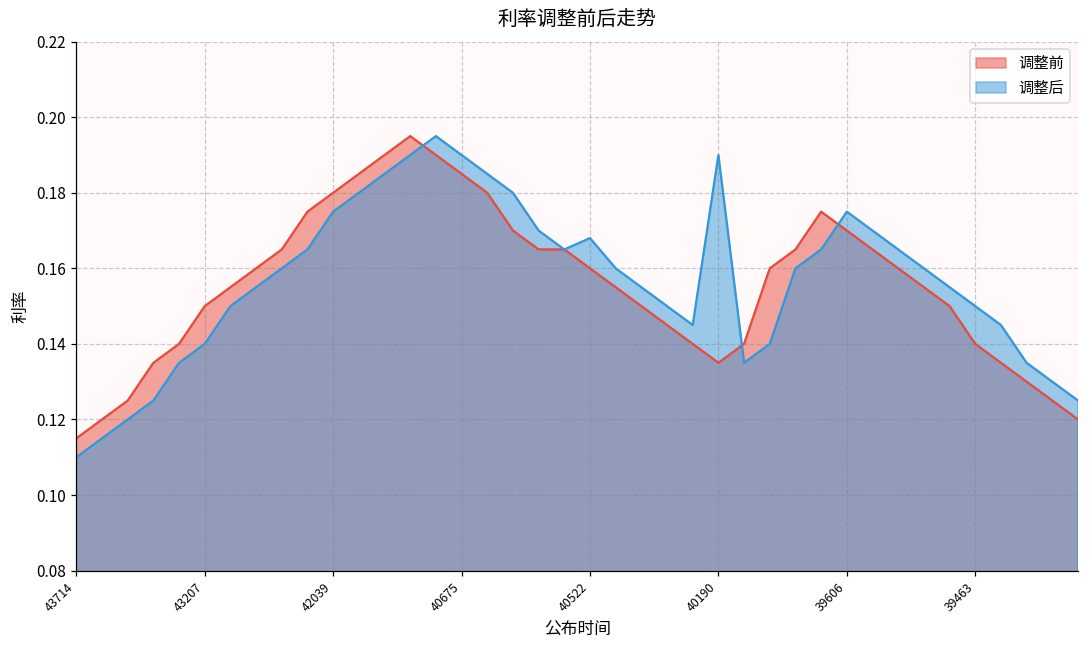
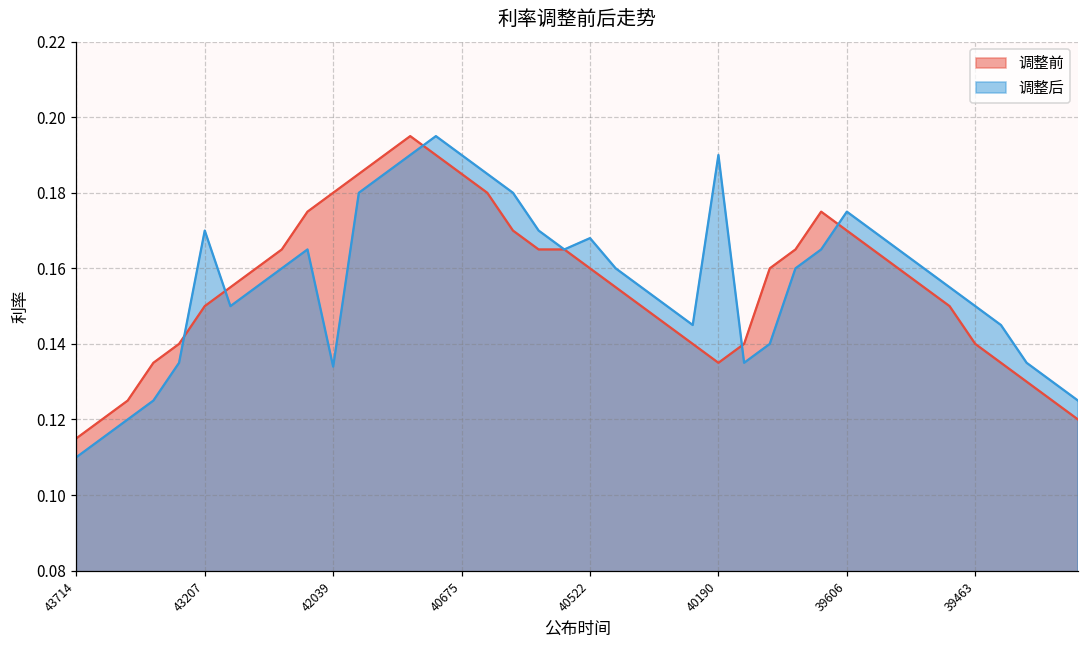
  {
    "调整前": {
      "43714": 0.115,
      "43207": 0.150,
      "42039": 0.180,
      "40675": 0.185,
      "40522": 0.160,
      "40190": 0.135,
      "39606": 0.170,
      "39463": 0.140
    },
    "调整后": {
      "43714": 0.110,
-     "43207": 0.14,
-     "42039": 0.175,
+     "43207": 0.17,
+     "42039": 0.134,
      "40675": 0.190,
      "40522": 0.168,
      "40190": 0.190,
      "39606": 0.175,
      "39463": 0.150
    }
  }
